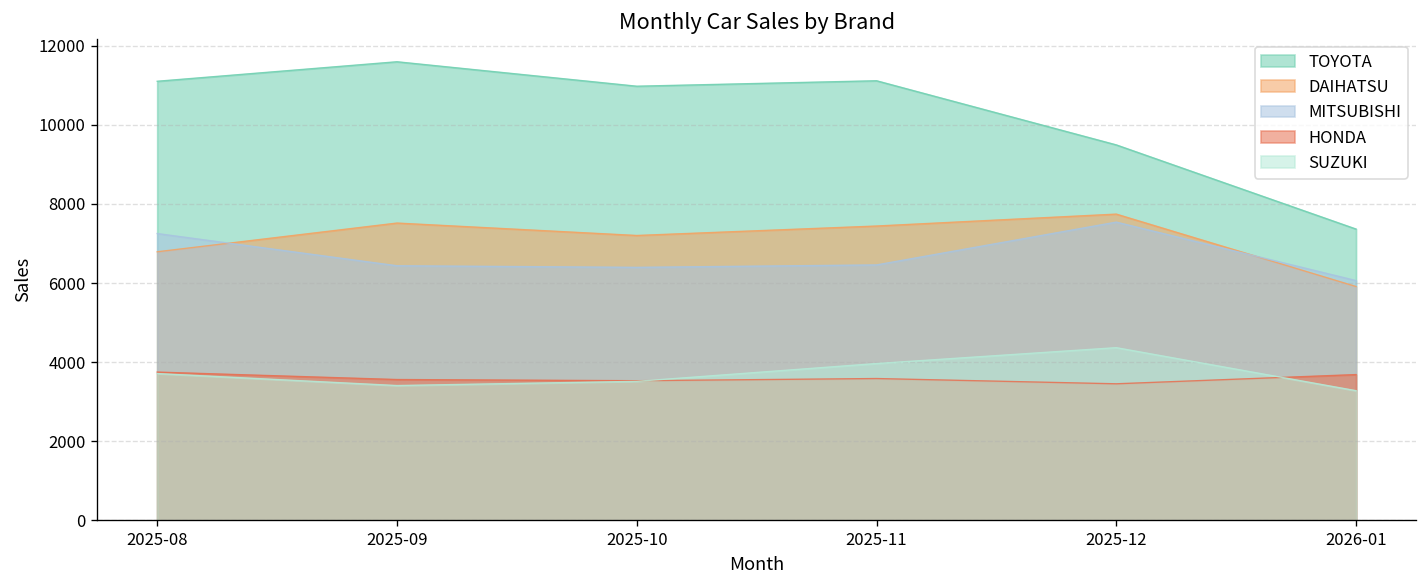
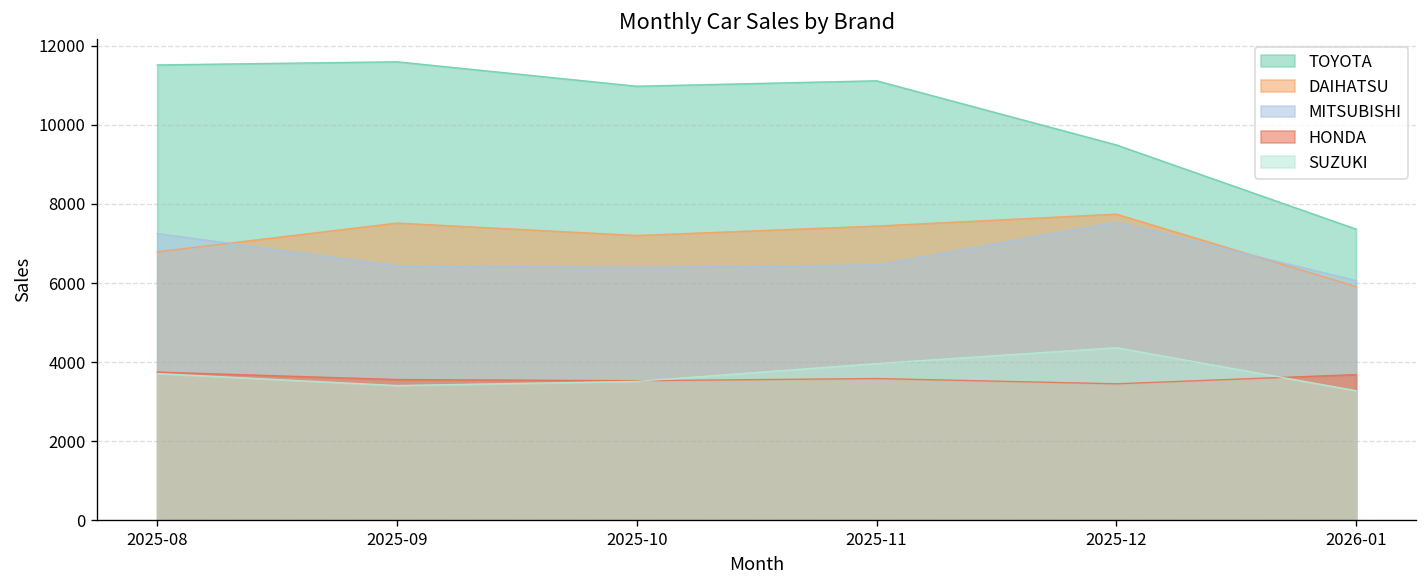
  {
    "TOYOTA": {
-     "2025-08": 11100,
+     "2025-08": 11500,
      "2025-09": 11600,
      "2025-10": 11000,
      "2025-11": 11100,
      "2025-12": 9500,
      "2026-01": 7400
    }
  }
